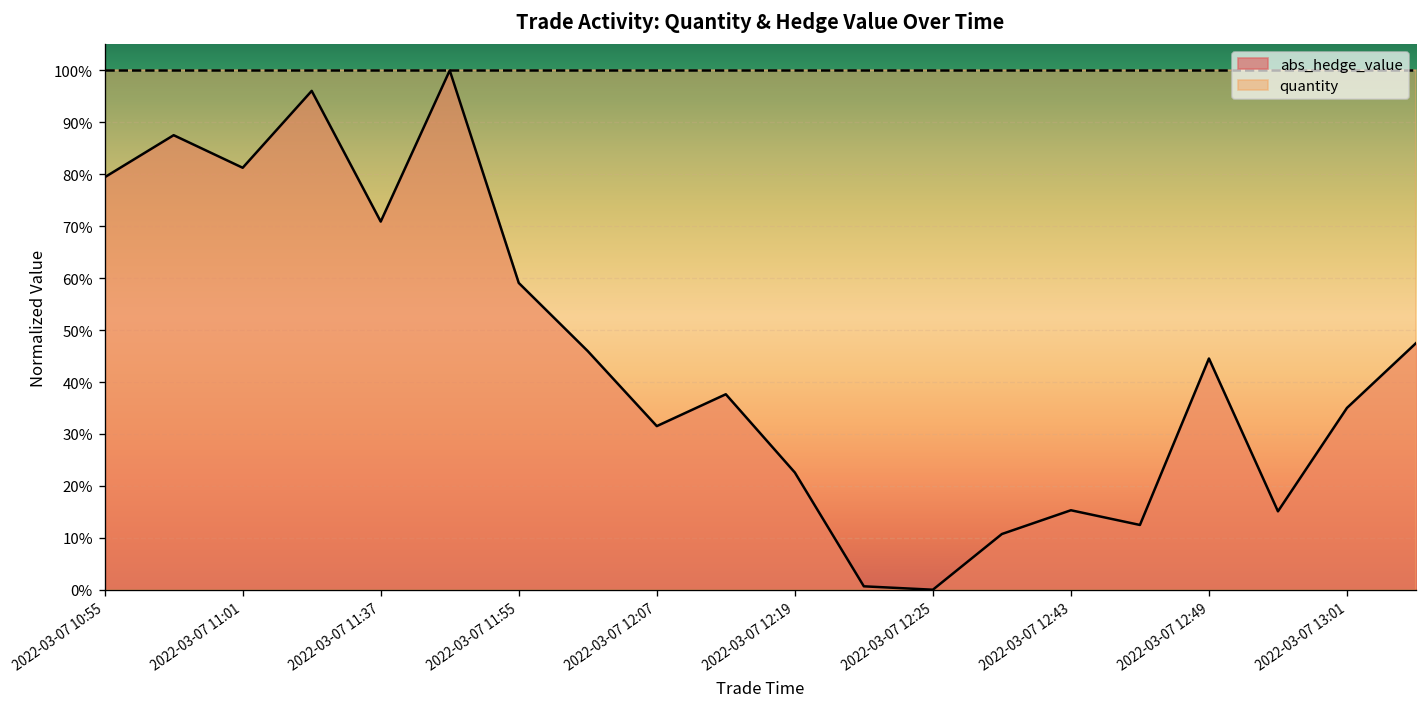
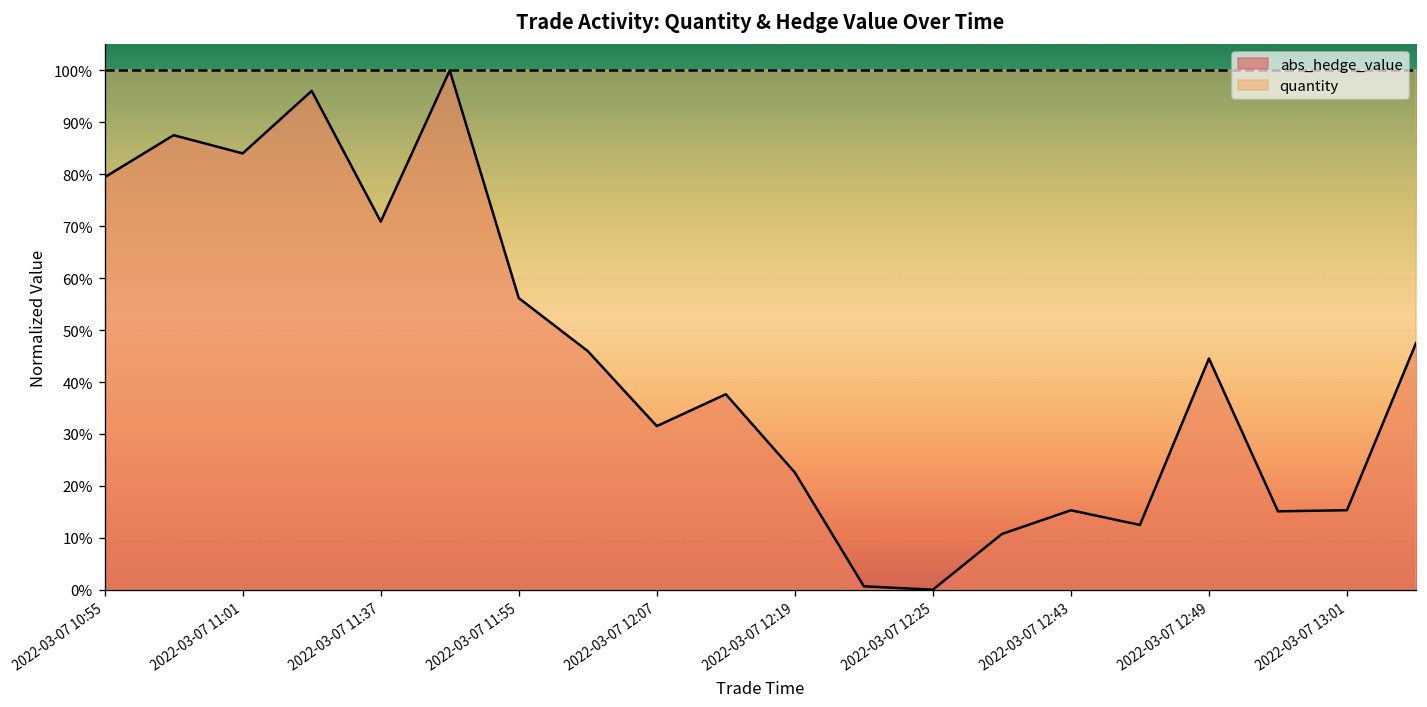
  {
    "abs_hedge_value": {
      "2022-03-07 10:55": "79%",
-     "2022-03-07 11:01": "81%",
+     "2022-03-07 11:01": "84%",
      "2022-03-07 11:37": "71%",
-     "2022-03-07 11:55": "59%",
+     "2022-03-07 11:55": "56%",
      "2022-03-07 12:07": "32%",
      "2022-03-07 12:19": "23%",
      "2022-03-07 12:25": "0%",
      "2022-03-07 12:43": "15%",
      "2022-03-07 12:49": "45%",
-     "2022-03-07 13:01": "35%"
+     "2022-03-07 13:01": "15%"
    },
    "quantity": {
      "2022-03-07 10:55": "100%",
      "2022-03-07 11:01": "100%",
      "2022-03-07 11:37": "100%",
      "2022-03-07 11:55": "100%",
      "2022-03-07 12:07": "100%",
      "2022-03-07 12:19": "100%",
      "2022-03-07 12:25": "100%",
      "2022-03-07 12:43": "100%",
      "2022-03-07 12:49": "100%"
    }
  }
